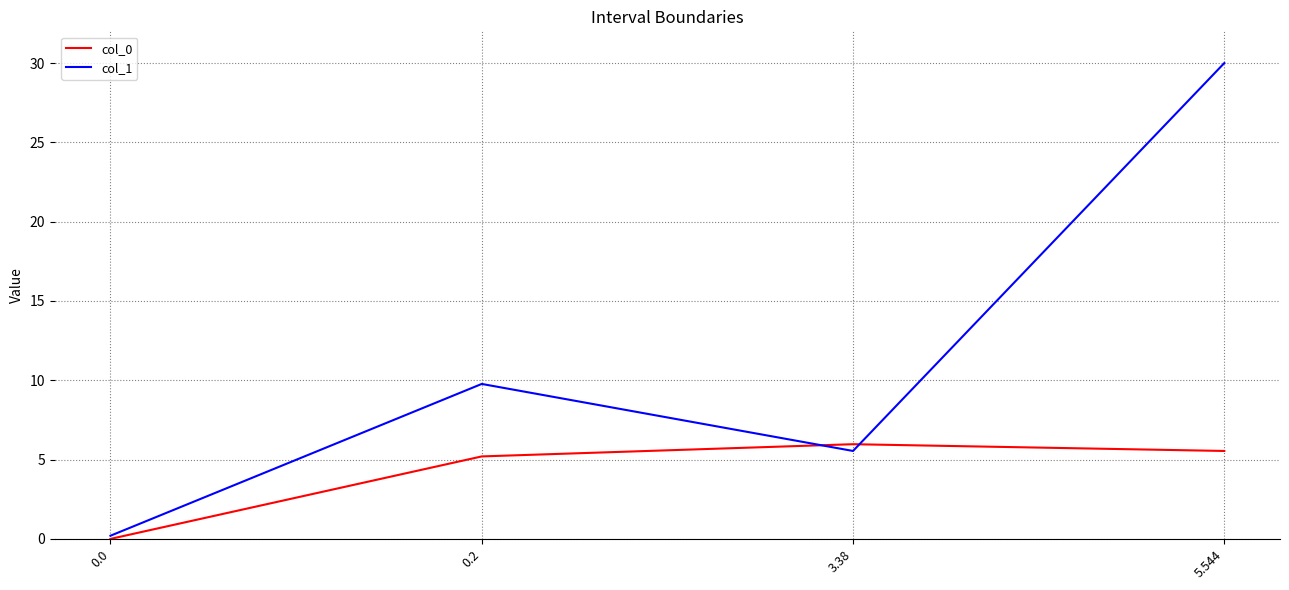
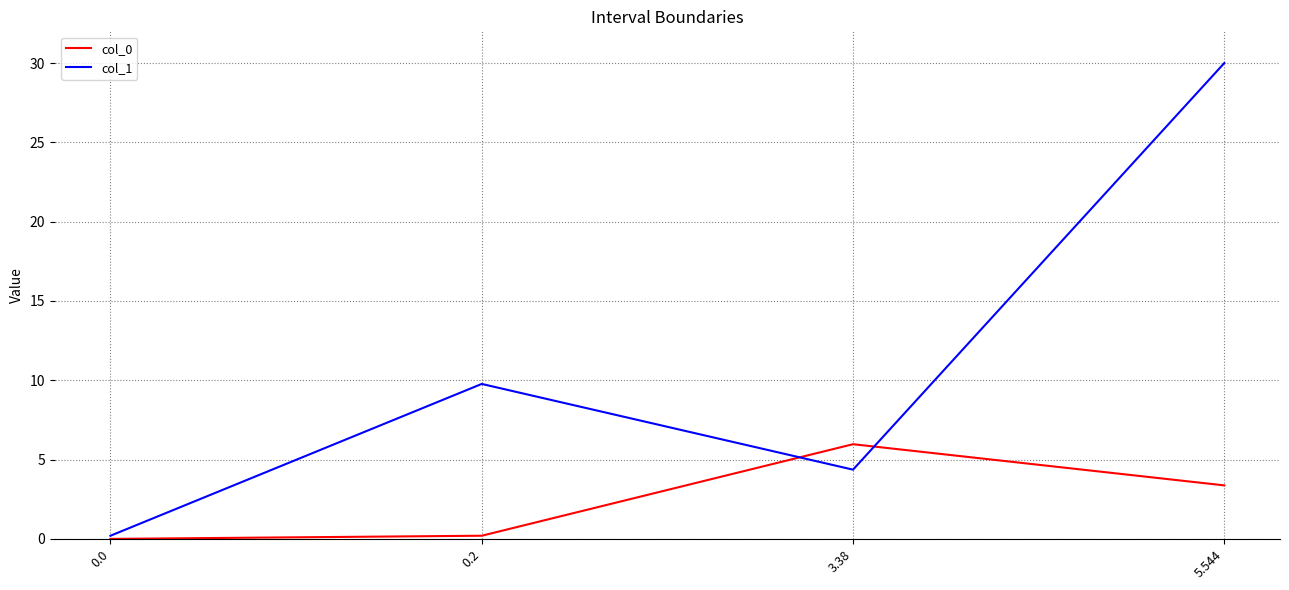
  {
    "col_0": {
      "0.0": 0.0,
-     "0.2": 5.2,
+     "0.2": 0.2,
      "3.38": 6.0,
-     "5.544": 5.5
+     "5.544": 3.4
    },
    "col_1": {
      "0.0": 0.2,
      "0.2": 9.8,
-     "3.38": 5.5,
+     "3.38": 4.4,
      "5.544": 30.0
    }
  }
